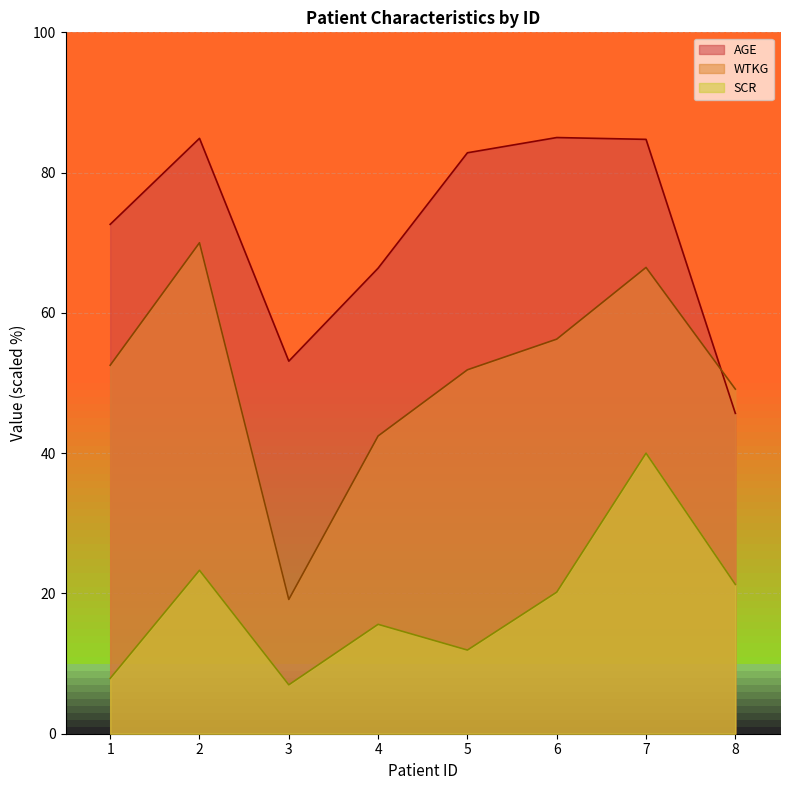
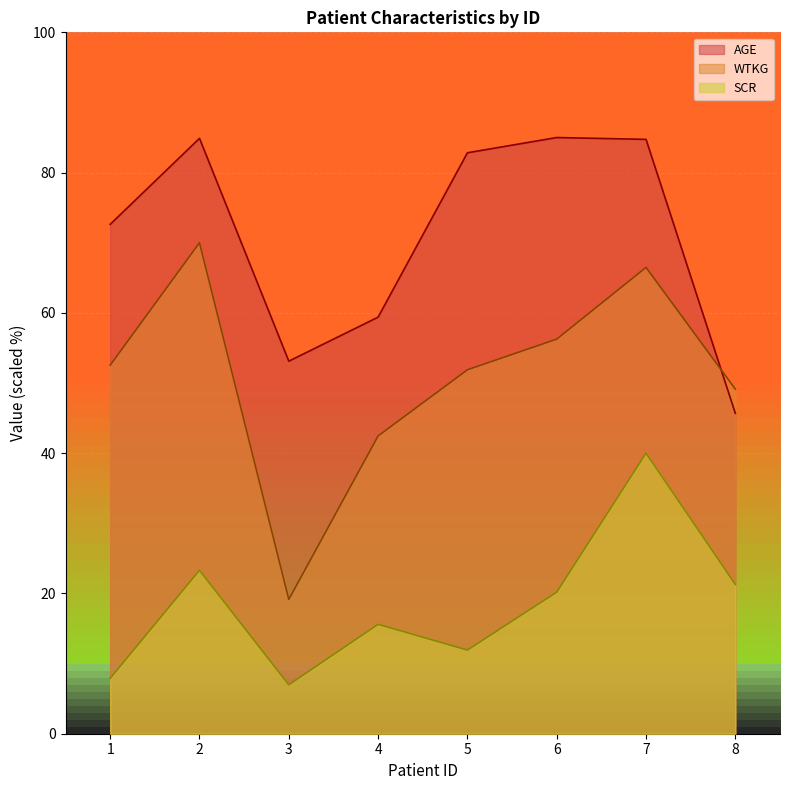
  {
    "AGE": {
      "1": 73,
      "2": 85,
      "3": 53,
-     "4": 66,
+     "4": 59,
      "5": 83,
      "6": 85,
      "7": 85,
      "8": 46
    }
  }
